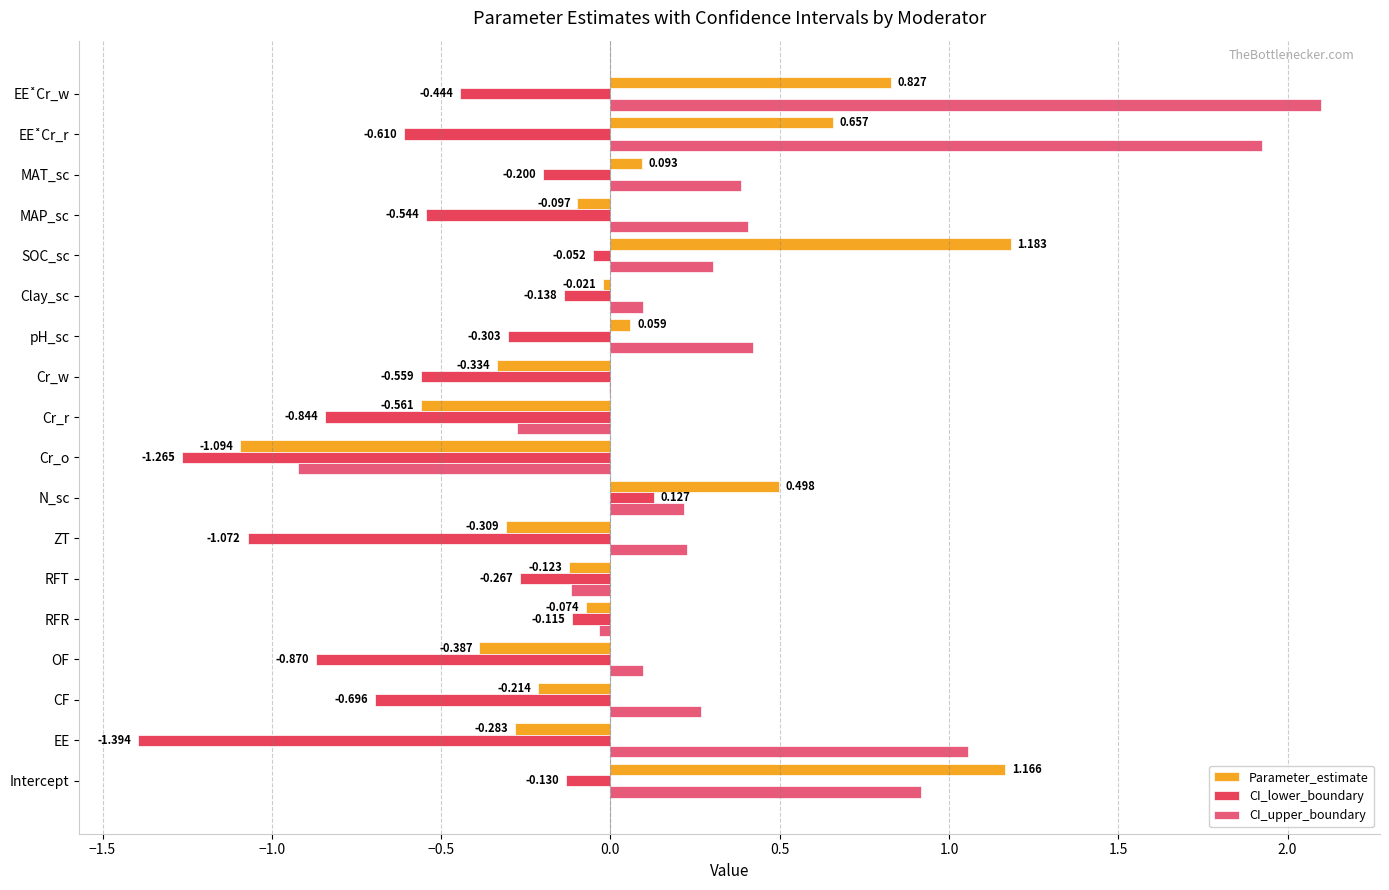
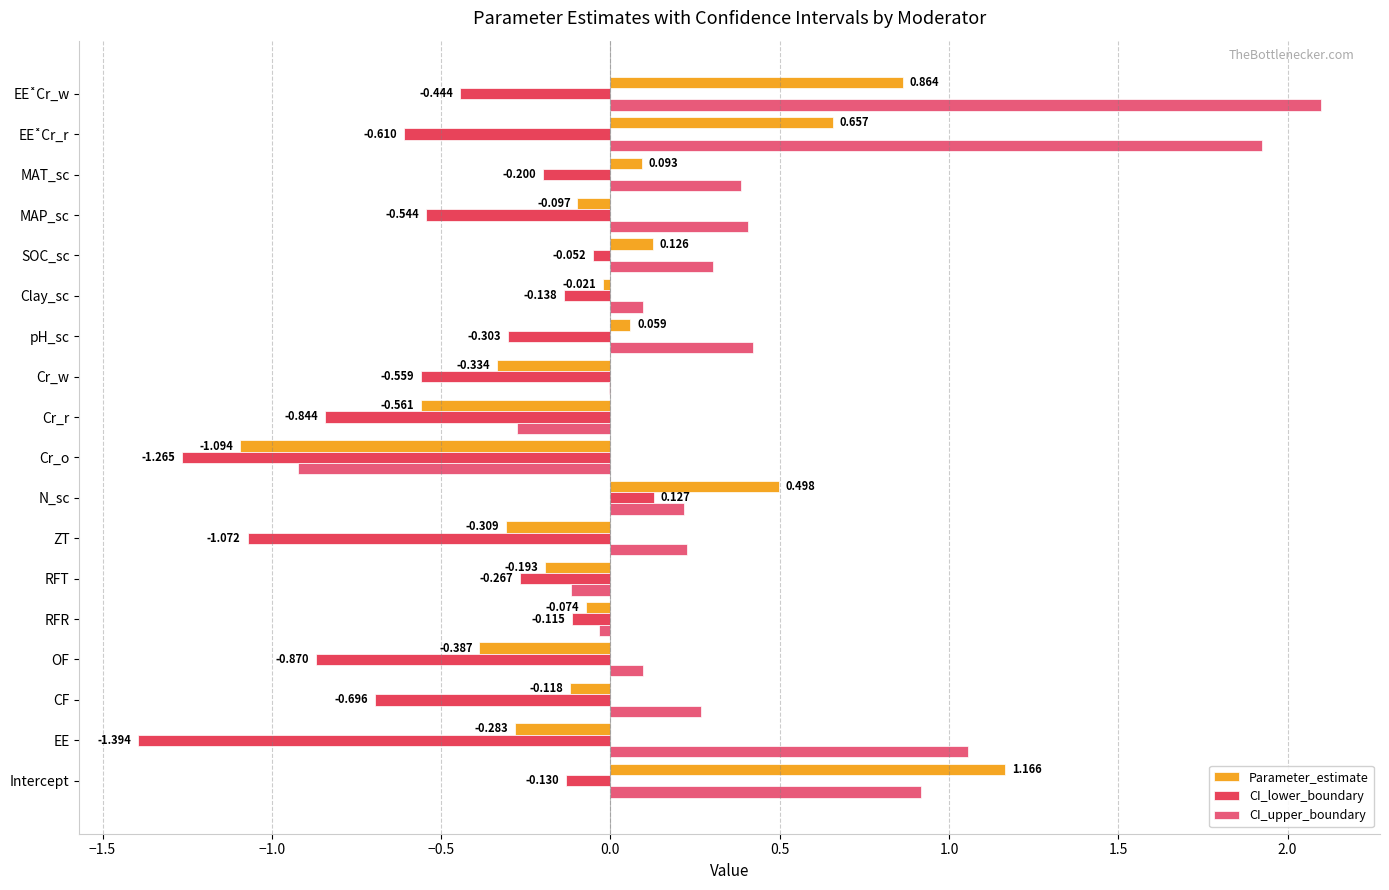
  {
    "Parameter_estimate": {
-     "EE˟Cr_w": 0.827,
+     "EE˟Cr_w": 0.864,
      "EE˟Cr_r": 0.657,
      "MAT_sc": 0.093,
      "MAP_sc": -0.097,
-     "SOC_sc": 1.183,
+     "SOC_sc": 0.126,
      "Clay_sc": -0.021,
      "pH_sc": 0.059,
      "Cr_w": -0.334,
      "Cr_r": -0.561,
      "Cr_o": -1.094,
      "N_sc": 0.498,
      "ZT": -0.309,
-     "RFT": -0.123,
+     "RFT": -0.193,
      "RFR": -0.074,
      "OF": -0.387,
-     "CF": -0.214,
+     "CF": -0.118,
      "EE": -0.283,
      "Intercept": 1.166
    }
  }
